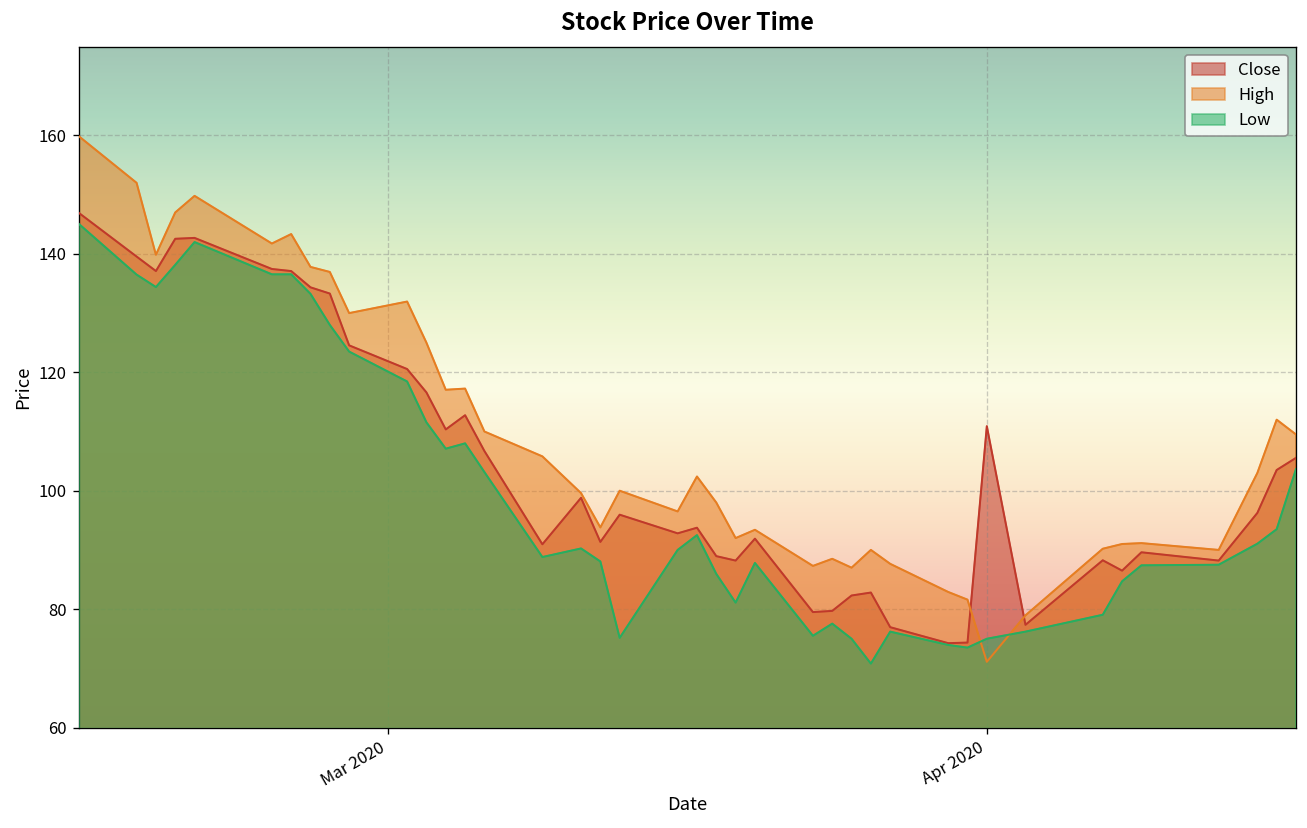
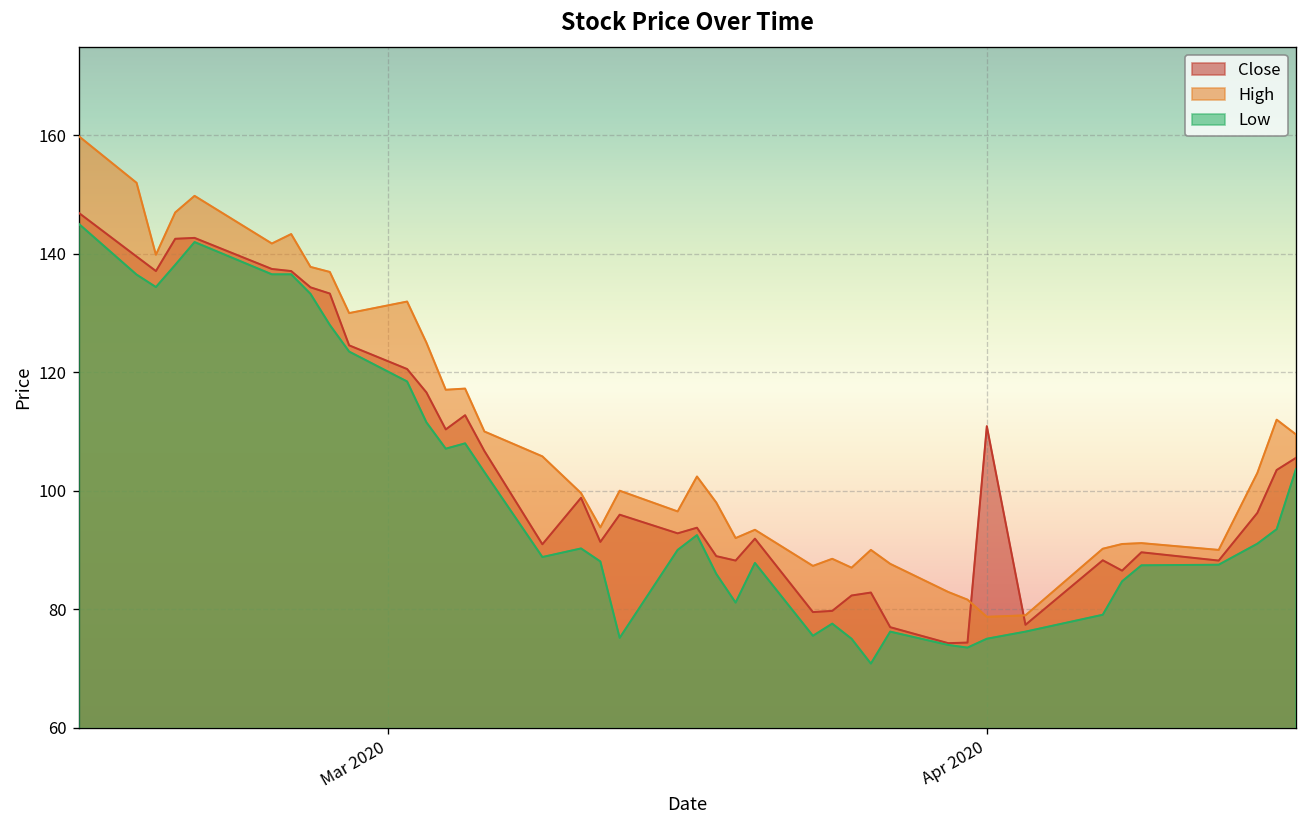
  {
    "Close": {
      "Apr 2020": 111
    },
    "High": {
-     "Apr 2020": 71
+     "Apr 2020": 79
    },
    "Low": {
      "Apr 2020": 75
    }
  }
